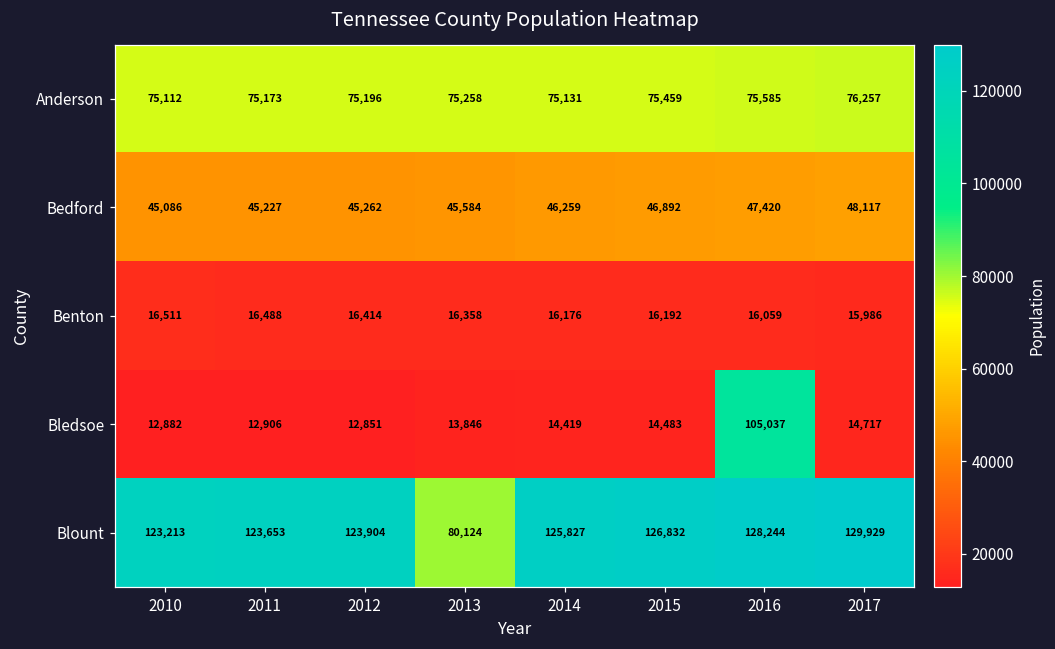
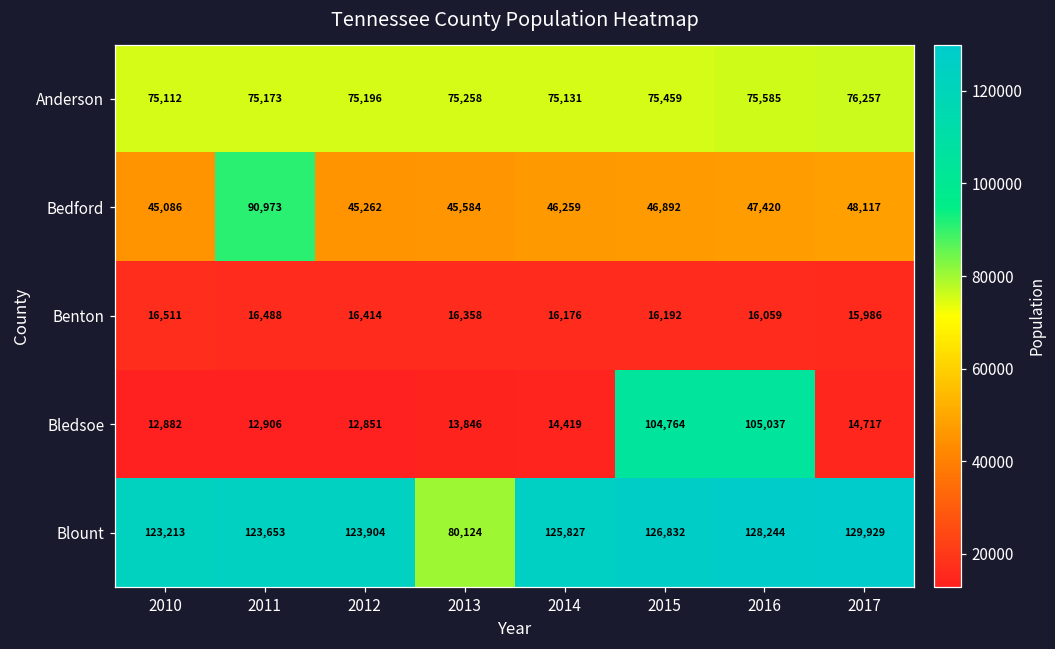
  {
    "Anderson": {
      "2010": "75,112",
      "2011": "75,173",
      "2012": "75,196",
      "2013": "75,258",
      "2014": "75,131",
      "2015": "75,459",
      "2016": "75,585",
      "2017": "76,257"
    },
    "Bedford": {
      "2010": "45,086",
-     "2011": "45,227",
+     "2011": "90,973",
      "2012": "45,262",
      "2013": "45,584",
      "2014": "46,259",
      "2015": "46,892",
      "2016": "47,420",
      "2017": "48,117"
    },
    "Benton": {
      "2010": "16,511",
      "2011": "16,488",
      "2012": "16,414",
      "2013": "16,358",
      "2014": "16,176",
      "2015": "16,192",
      "2016": "16,059",
      "2017": "15,986"
    },
    "Bledsoe": {
      "2010": "12,882",
      "2011": "12,906",
      "2012": "12,851",
      "2013": "13,846",
      "2014": "14,419",
-     "2015": "14,483",
+     "2015": "104,764",
      "2016": "105,037",
      "2017": "14,717"
    },
    "Blount": {
      "2010": "123,213",
      "2011": "123,653",
      "2012": "123,904",
      "2013": "80,124",
      "2014": "125,827",
      "2015": "126,832",
      "2016": "128,244",
      "2017": "129,929"
    }
  }
